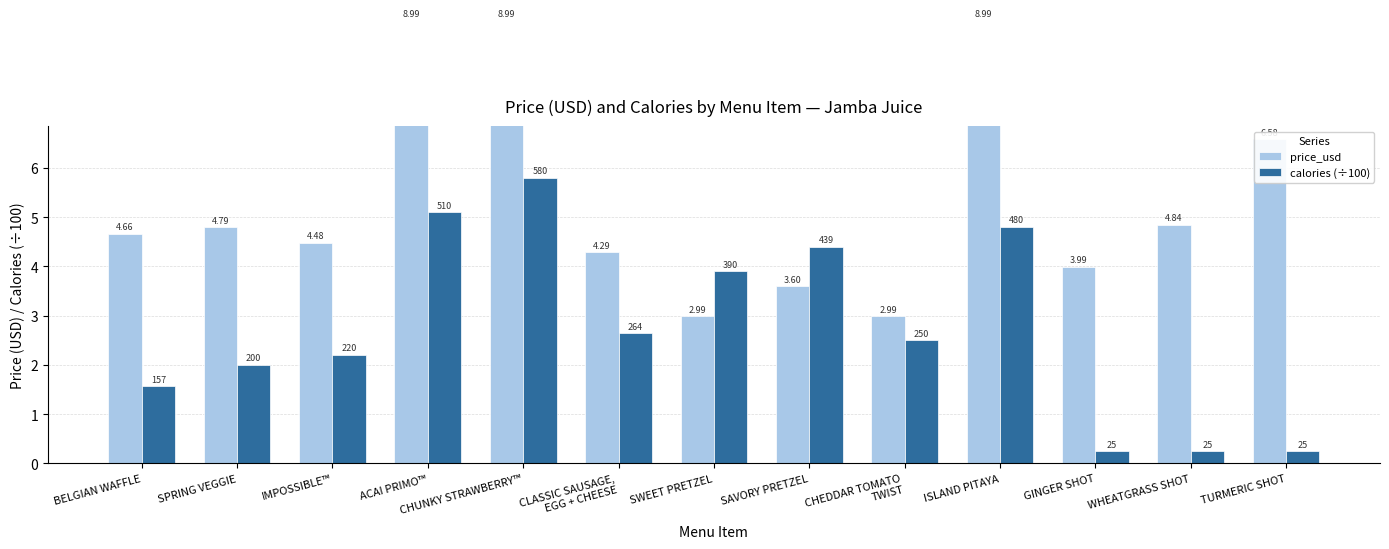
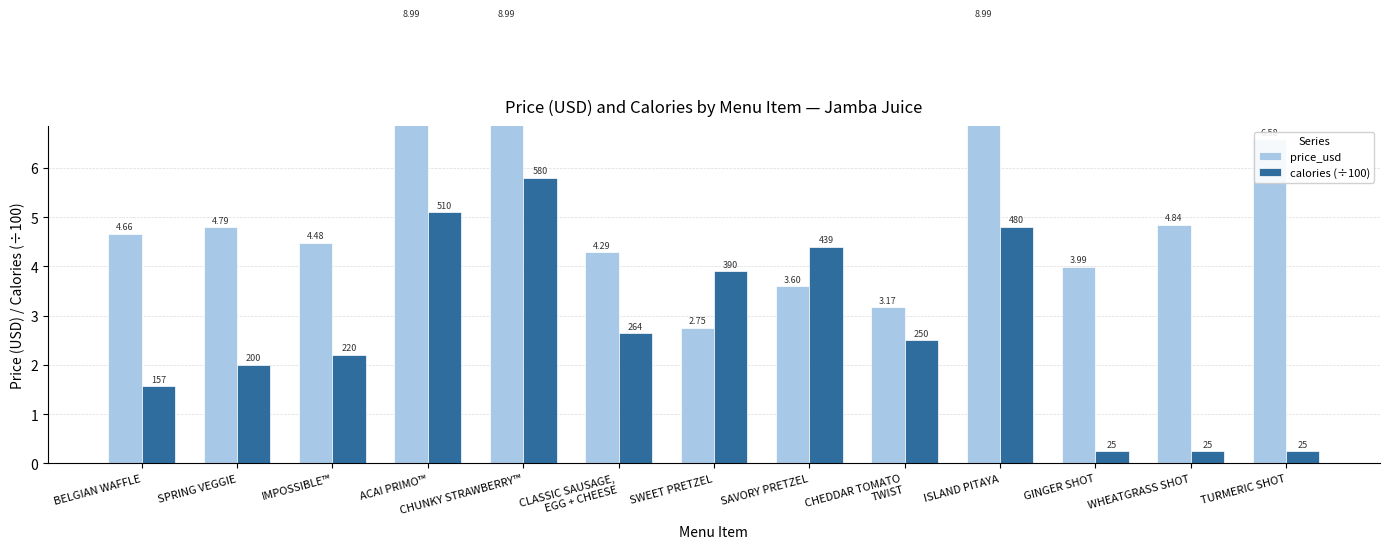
  {
    "price_usd": {
      "BELGIAN WAFFLE": 4.66,
      "SPRING VEGGIE": 4.79,
      "IMPOSSIBLE™": 4.48,
      "CLASSIC SAUSAGE, EGG + CHEESE": 4.29,
-     "SWEET PRETZEL": 2.99,
+     "SWEET PRETZEL": 2.75,
      "SAVORY PRETZEL": 3.60,
-     "CHEDDAR TOMATO TWIST": 2.99,
+     "CHEDDAR TOMATO TWIST": 3.17,
      "GINGER SHOT": 3.99,
      "WHEATGRASS SHOT": 4.84
    }
  }
